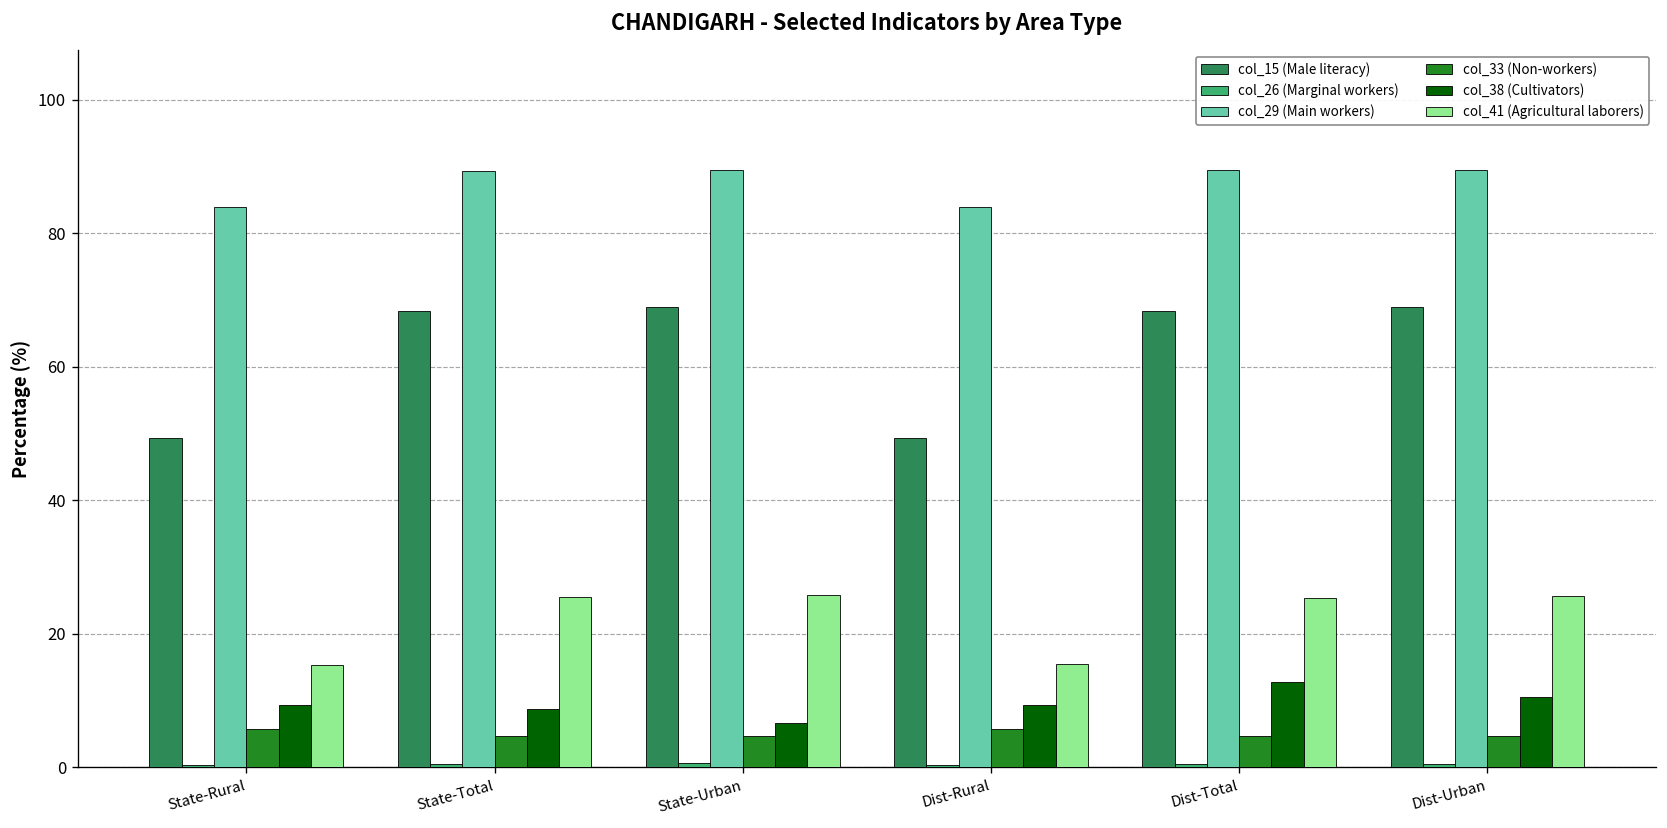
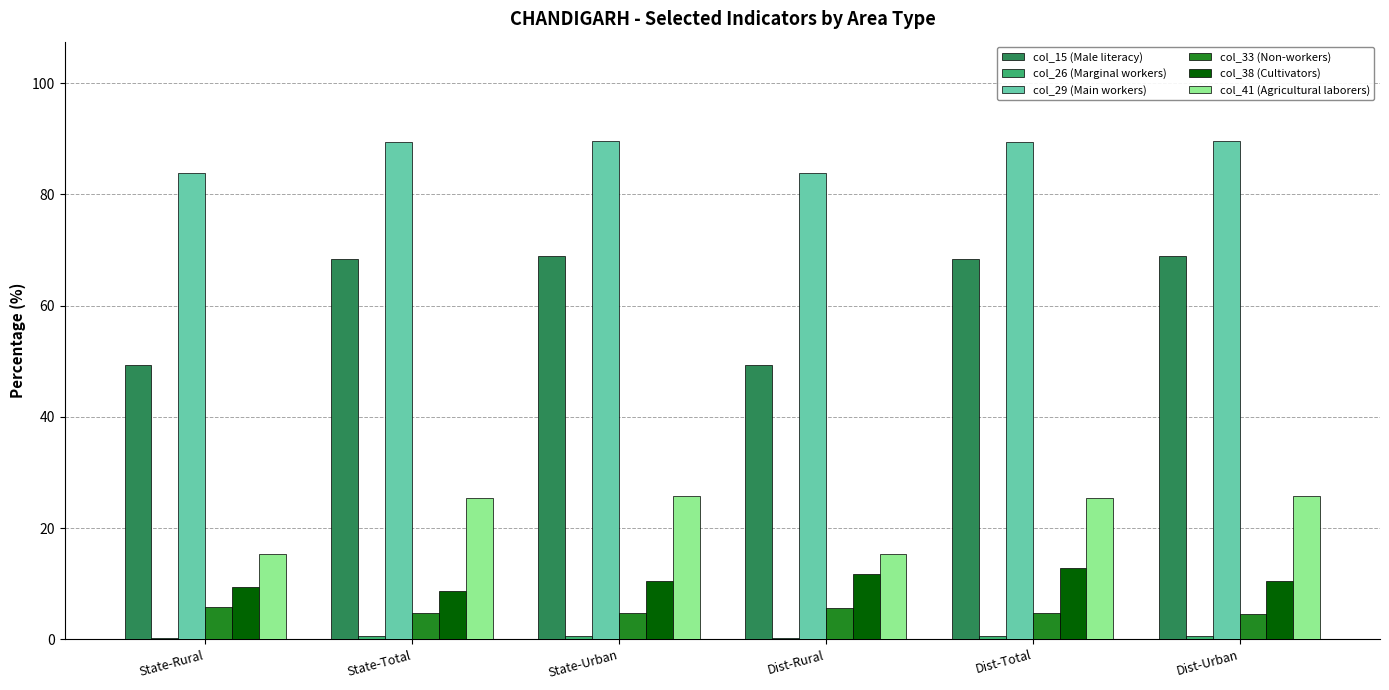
  {
    "col_38 (Cultivators)": {
      "State-Rural": 9,
      "State-Total": 9,
-     "State-Urban": 7,
-     "Dist-Rural": 9,
+     "State-Urban": 11,
+     "Dist-Rural": 12,
      "Dist-Total": 13,
      "Dist-Urban": 11
    }
  }
